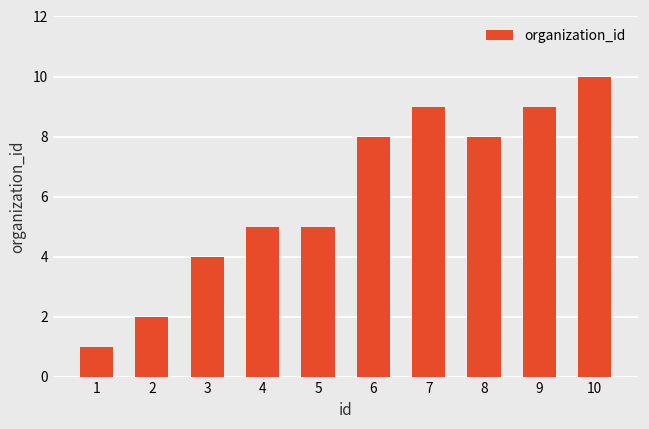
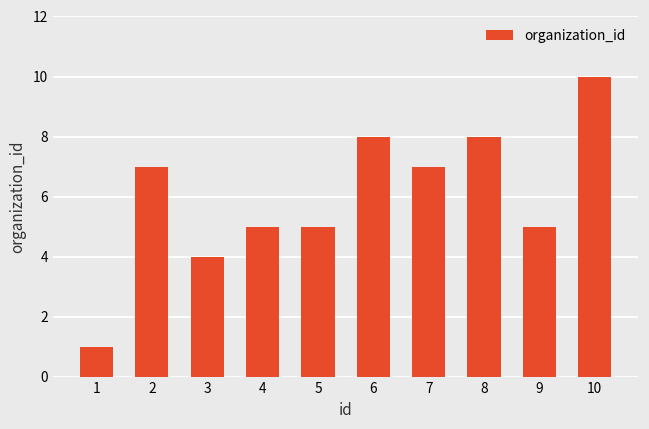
  {
    "1": 1,
-   "2": 2,
+   "2": 7,
    "3": 4,
    "4": 5,
    "5": 5,
    "6": 8,
-   "7": 9,
+   "7": 7,
    "8": 8,
-   "9": 9,
+   "9": 5,
    "10": 10
  }
